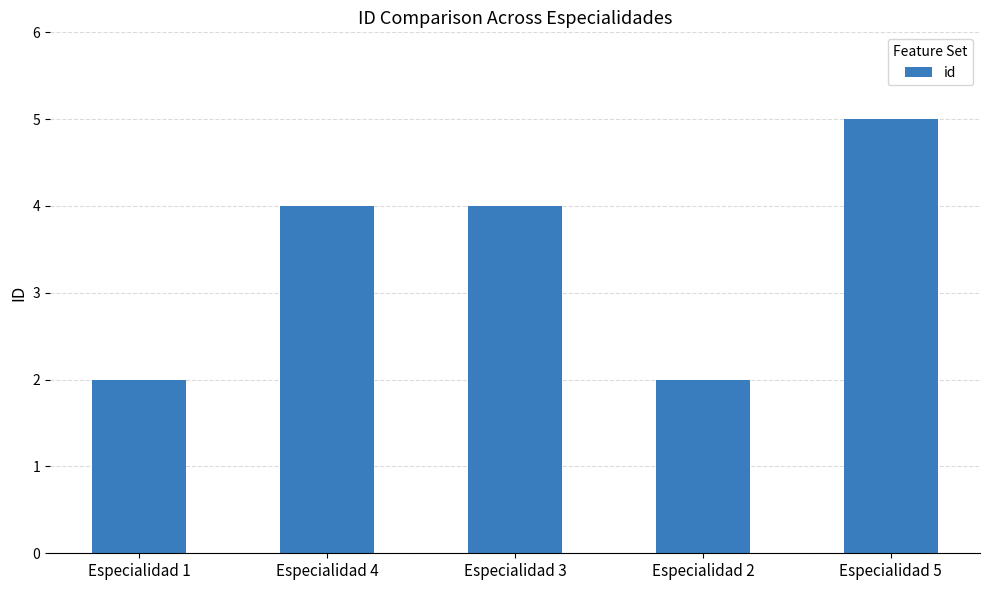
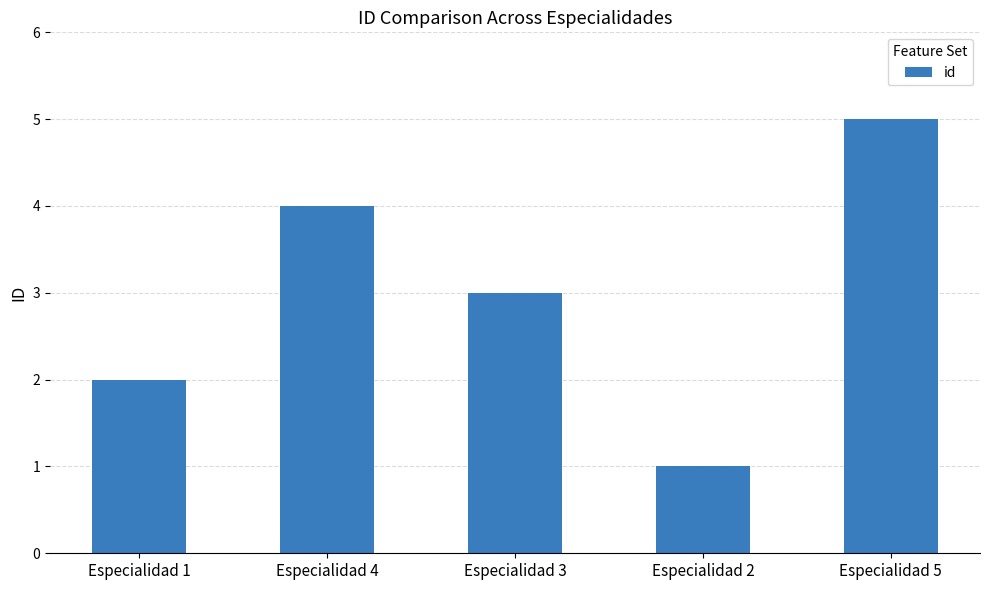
  {
    "Especialidad 1": 2,
    "Especialidad 4": 4,
-   "Especialidad 3": 4,
-   "Especialidad 2": 2,
+   "Especialidad 3": 3,
+   "Especialidad 2": 1,
    "Especialidad 5": 5
  }
